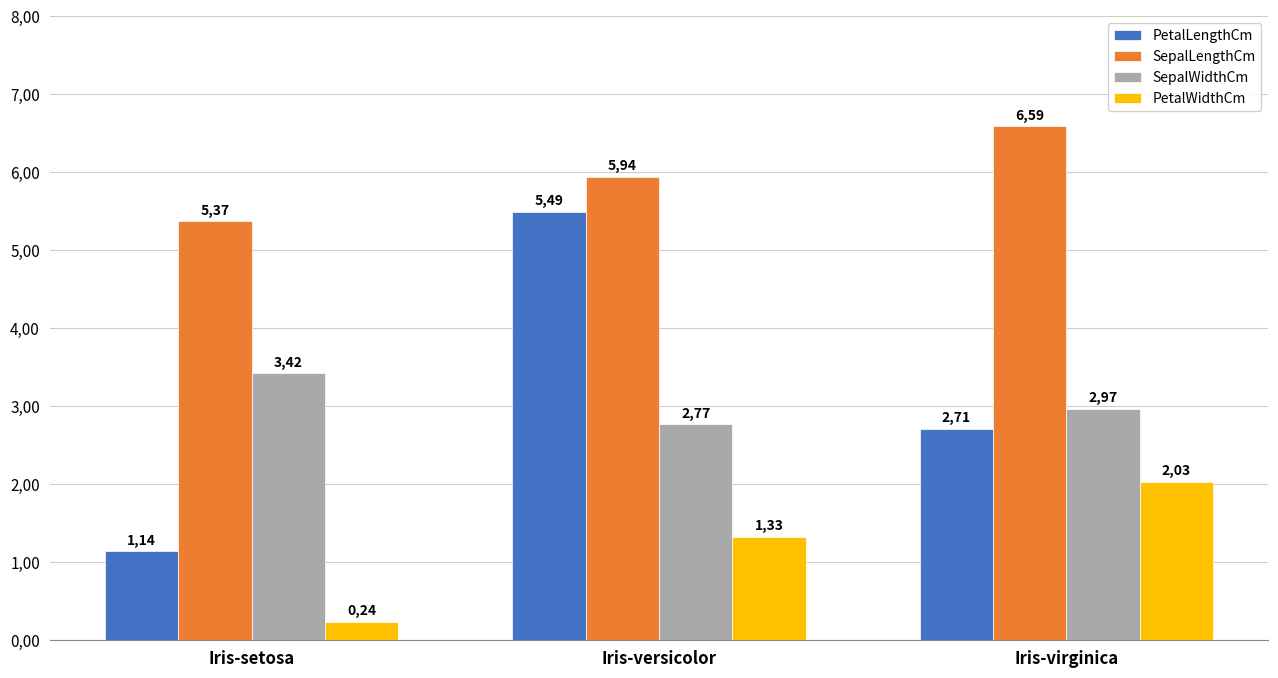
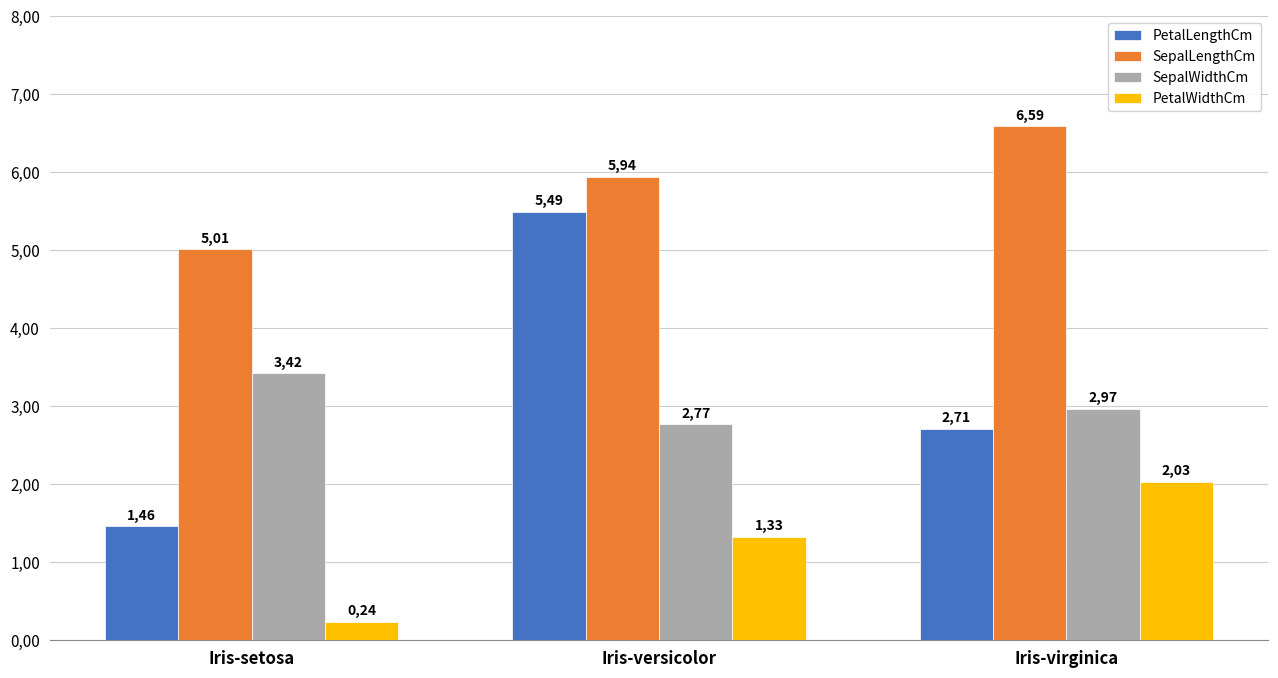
  {
    "PetalLengthCm": {
-     "Iris-setosa": "1,14"
+     "Iris-setosa": "1,46"
    },
    "SepalLengthCm": {
-     "Iris-setosa": "5,37"
+     "Iris-setosa": "5,01"
    }
  }
